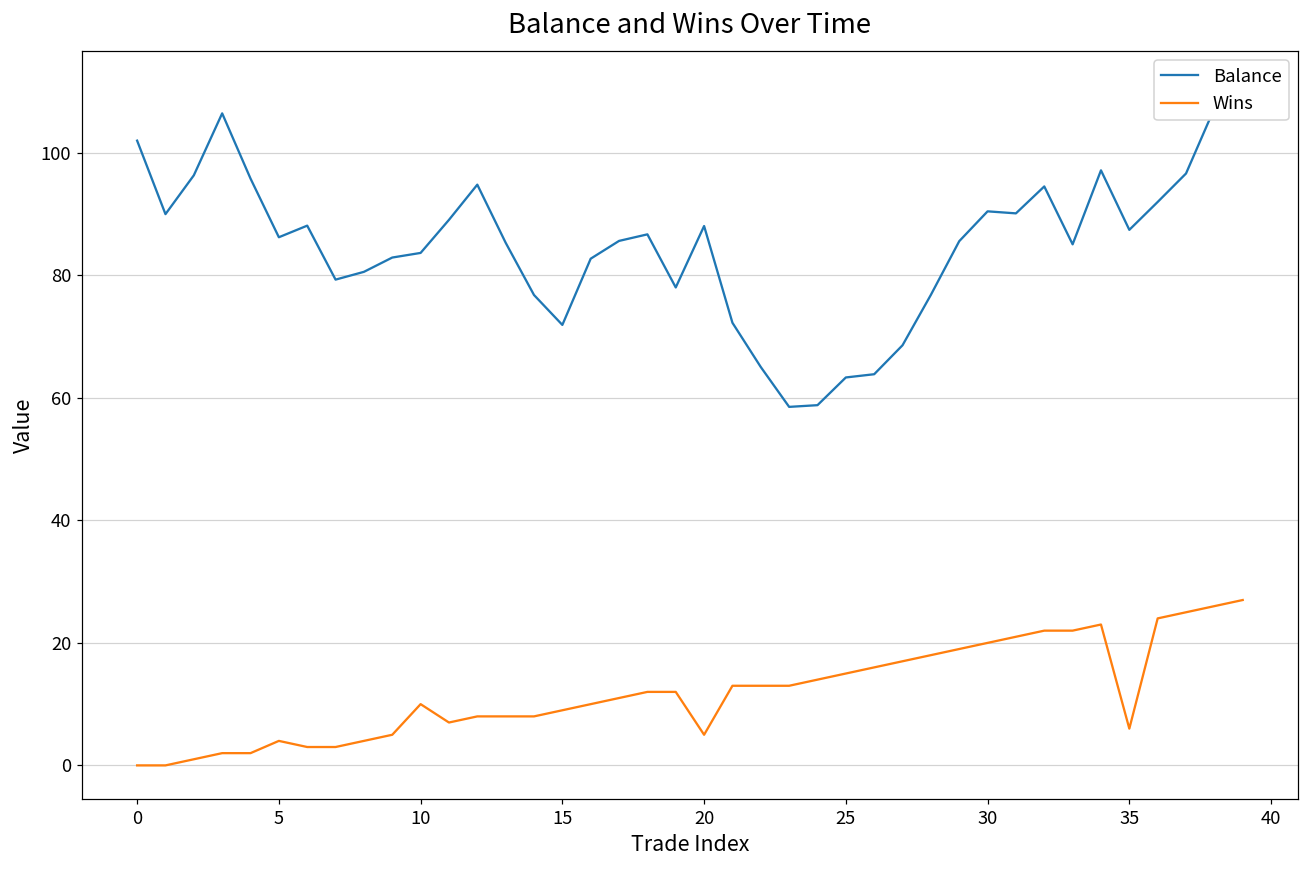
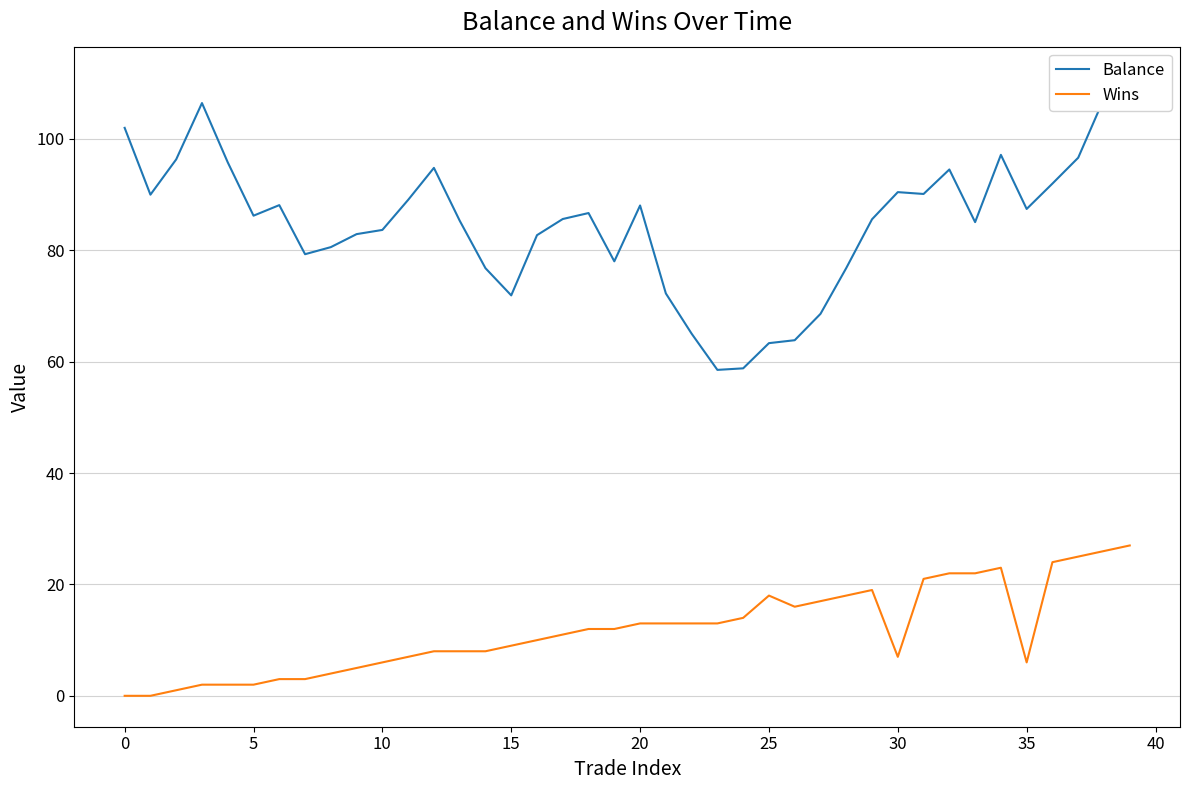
  {
    "Balance": {
      "0": 102,
      "5": 86,
      "10": 84,
      "15": 72,
      "20": 88,
      "25": 63,
      "30": 90,
      "35": 87
    },
    "Wins": {
      "0": 0,
-     "5": 4,
-     "10": 10,
+     "5": 2,
+     "10": 6,
      "15": 9,
-     "20": 5,
-     "25": 15,
-     "30": 20,
+     "20": 13,
+     "25": 18,
+     "30": 7,
      "35": 6
    }
  }
